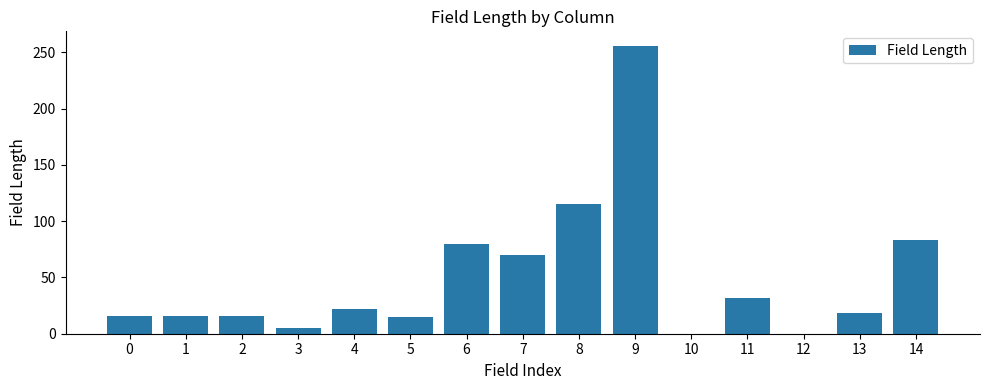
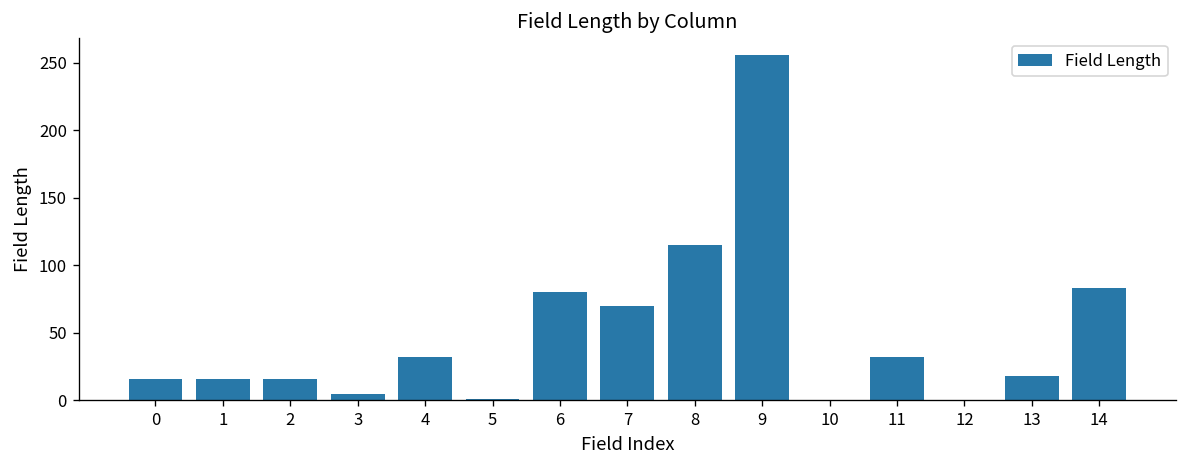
  {
    "0": 16,
    "1": 16,
    "2": 16,
    "3": 5,
-   "4": 22,
-   "5": 15,
+   "4": 32,
+   "5": 1,
    "6": 80,
    "7": 70,
    "8": 115,
    "9": 256,
    "10": 0,
    "11": 32,
    "12": 0,
    "13": 18,
    "14": 83
  }
